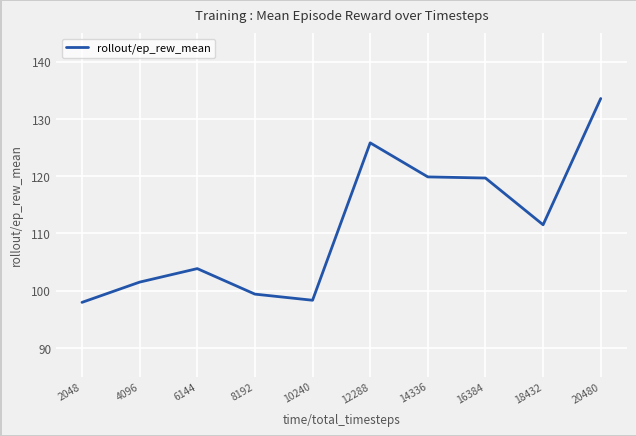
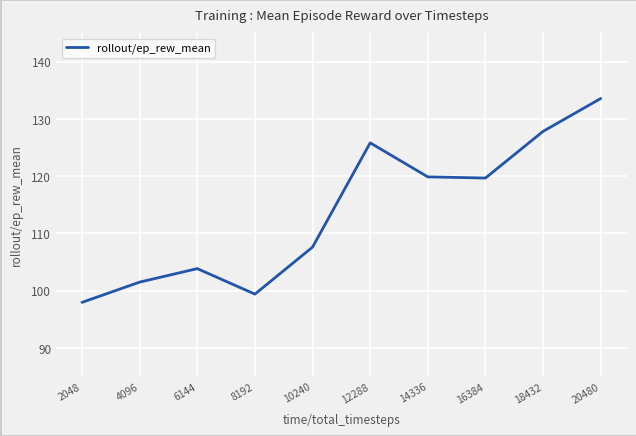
  {
    "2048": 98,
    "4096": 102,
    "6144": 104,
    "8192": 99,
-   "10240": 98,
+   "10240": 108,
    "12288": 126,
    "14336": 120,
    "16384": 120,
-   "18432": 112,
+   "18432": 128,
    "20480": 134
  }
